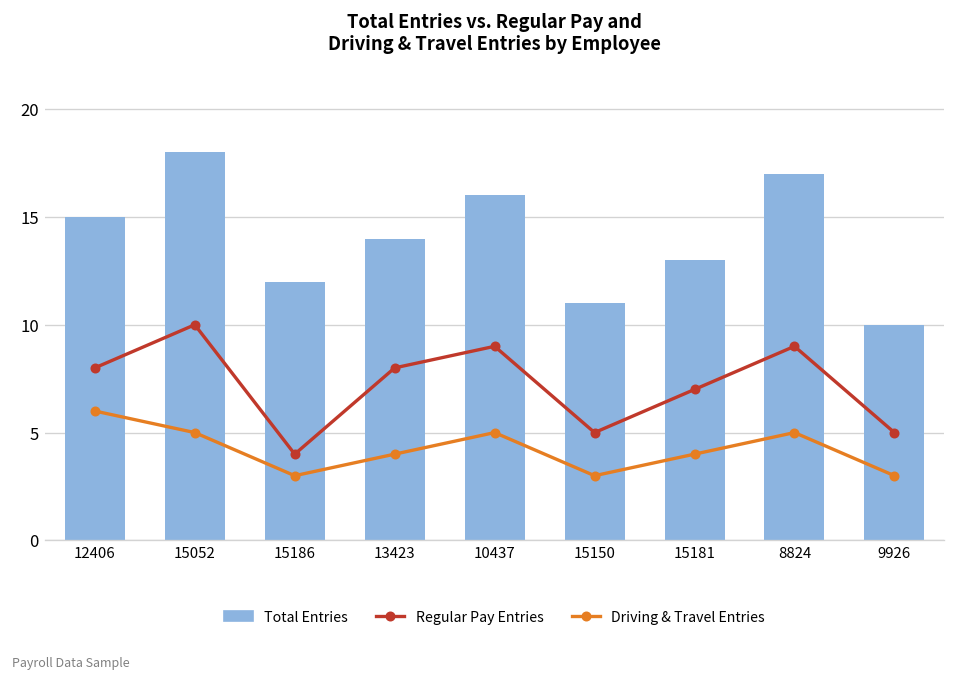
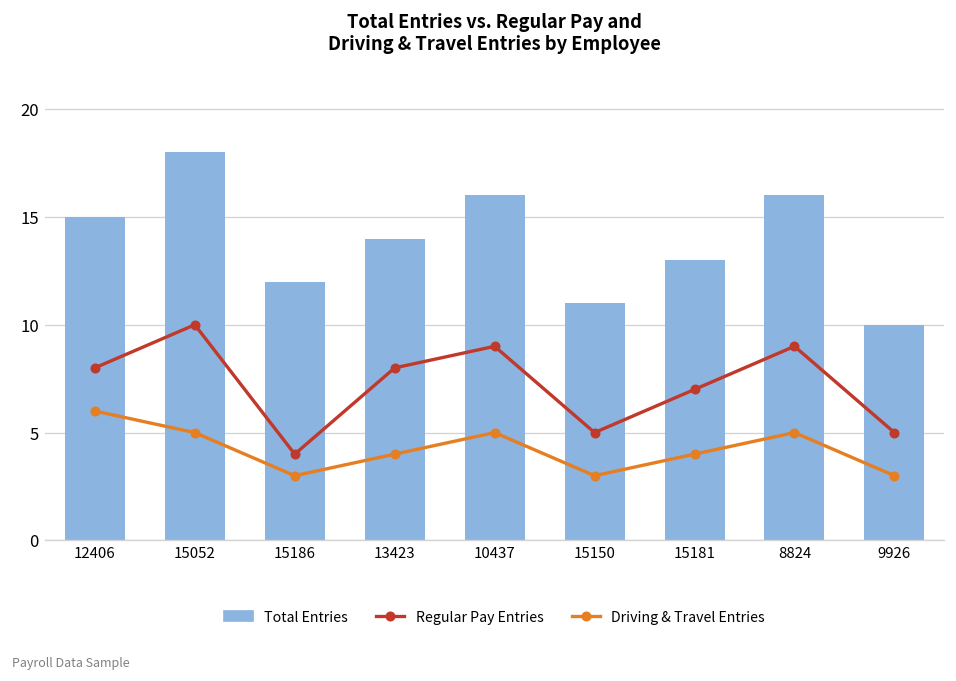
  {
    "Regular Pay Entries": {
      "12406": 8,
      "15052": 10,
      "15186": 4,
      "13423": 8,
      "10437": 9,
      "15150": 5,
      "15181": 7,
      "8824": 9,
      "9926": 5
    },
    "Total Entries": {
      "12406": 15,
      "15052": 18,
      "15186": 12,
      "13423": 14,
      "10437": 16,
      "15150": 11,
      "15181": 13,
-     "8824": 17,
+     "8824": 16,
      "9926": 10
    },
    "Driving & Travel Entries": {
      "12406": 6,
      "15052": 5,
      "15186": 3,
      "13423": 4,
      "10437": 5,
      "15150": 3,
      "15181": 4,
      "8824": 5,
      "9926": 3
    }
  }
